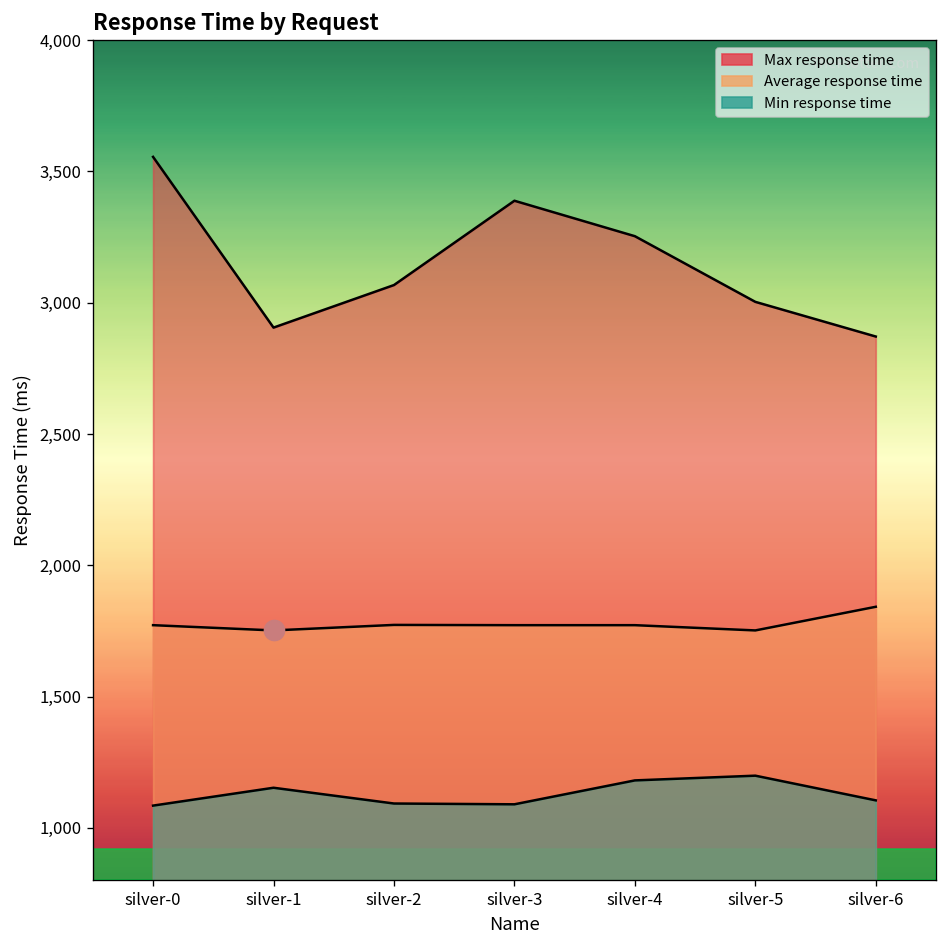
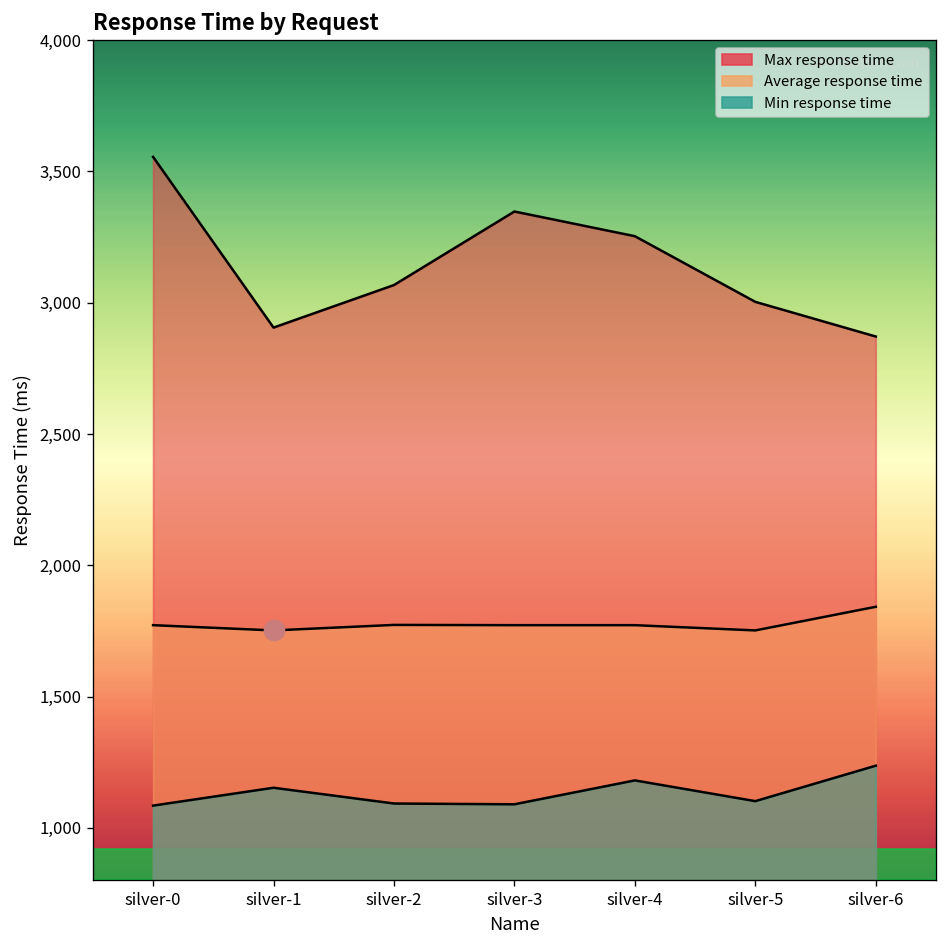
  {
    "Max response time": {
      "silver-0": "3,560",
      "silver-1": "2,910",
      "silver-2": "3,070",
-     "silver-3": "3,390",
+     "silver-3": "3,350",
      "silver-4": "3,250",
      "silver-5": "3,000",
      "silver-6": "2,870"
    },
    "Average response time": {
      "silver-0": "1,770",
      "silver-2": "1,770",
      "silver-3": "1,770",
      "silver-4": "1,770",
      "silver-5": "1,750",
      "silver-6": "1,840"
    },
    "Min response time": {
      "silver-0": "1,090",
      "silver-1": "1,150",
      "silver-2": "1,090",
      "silver-3": "1,090",
      "silver-4": "1,180",
-     "silver-5": "1,200",
-     "silver-6": "1,110"
+     "silver-5": "1,100",
+     "silver-6": "1,240"
    }
  }
